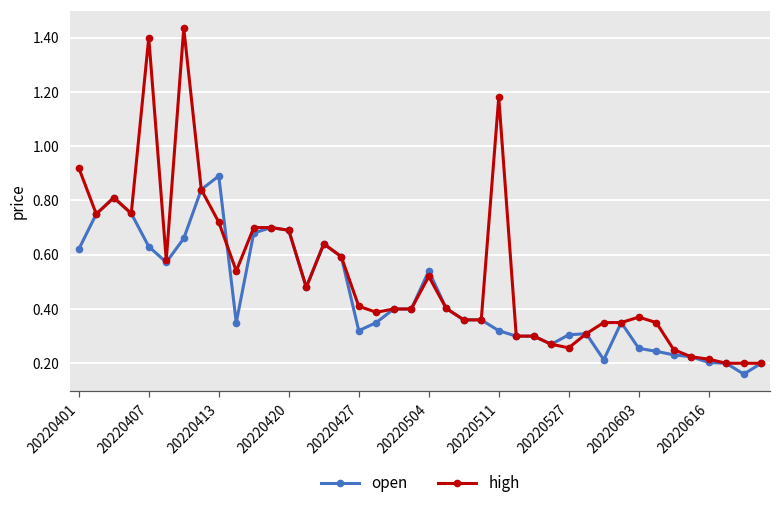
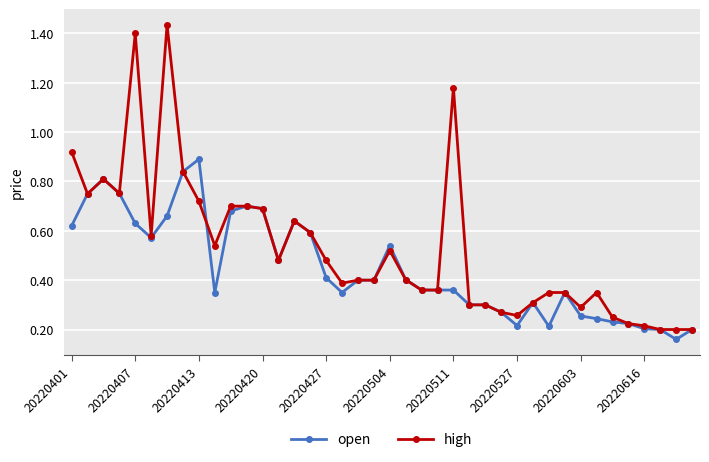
  {
    "open": {
      "20220401": 0.62,
      "20220407": 0.63,
      "20220413": 0.89,
-     "20220427": 0.32,
+     "20220427": 0.41,
      "20220504": 0.54,
-     "20220511": 0.32,
-     "20220527": 0.31,
+     "20220511": 0.36,
+     "20220527": 0.22,
      "20220603": 0.26,
      "20220616": 0.20
    },
    "high": {
      "20220401": 0.92,
      "20220407": 1.40,
      "20220413": 0.72,
-     "20220427": 0.41,
+     "20220427": 0.48,
      "20220504": 0.52,
      "20220511": 1.18,
      "20220527": 0.26,
-     "20220603": 0.37,
+     "20220603": 0.29,
      "20220616": 0.22
    }
  }
